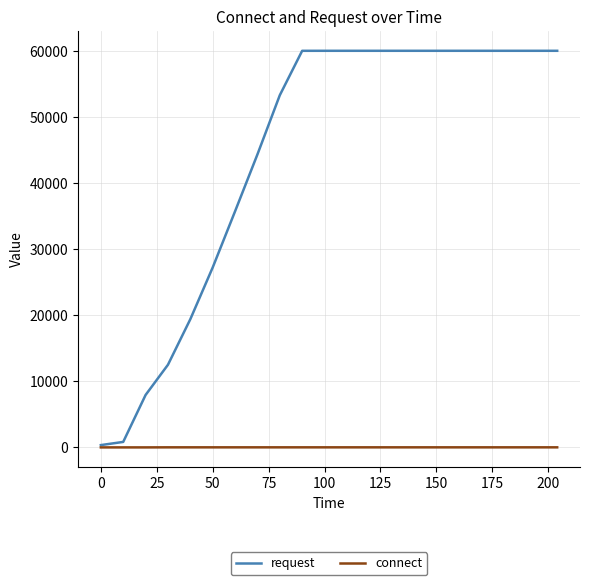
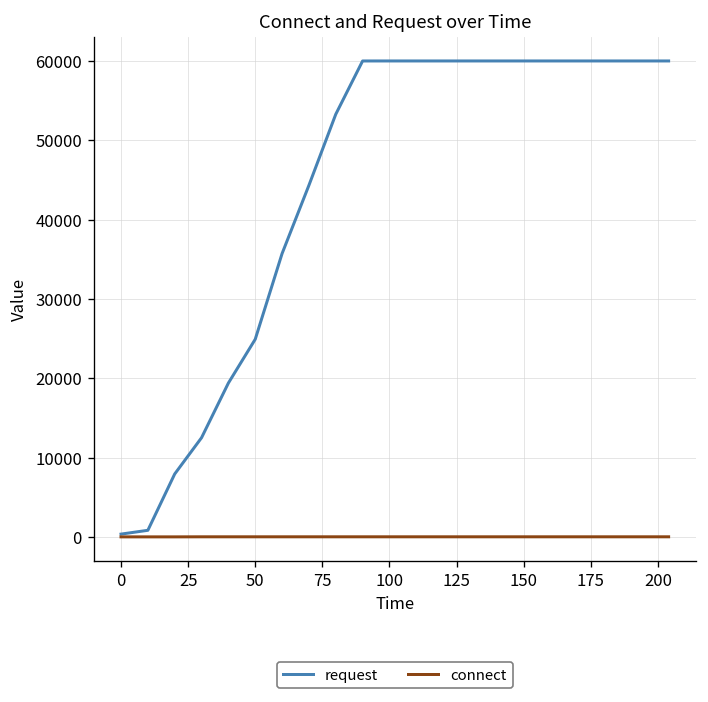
  {
    "request": {
-     "50": 27000,
+     "50": 25000,
      "100": 60000,
      "150": 60000,
      "200": 60000
    },
    "connect": {
      "50": 0,
      "100": 0,
      "150": 0,
      "200": 0
    }
  }
